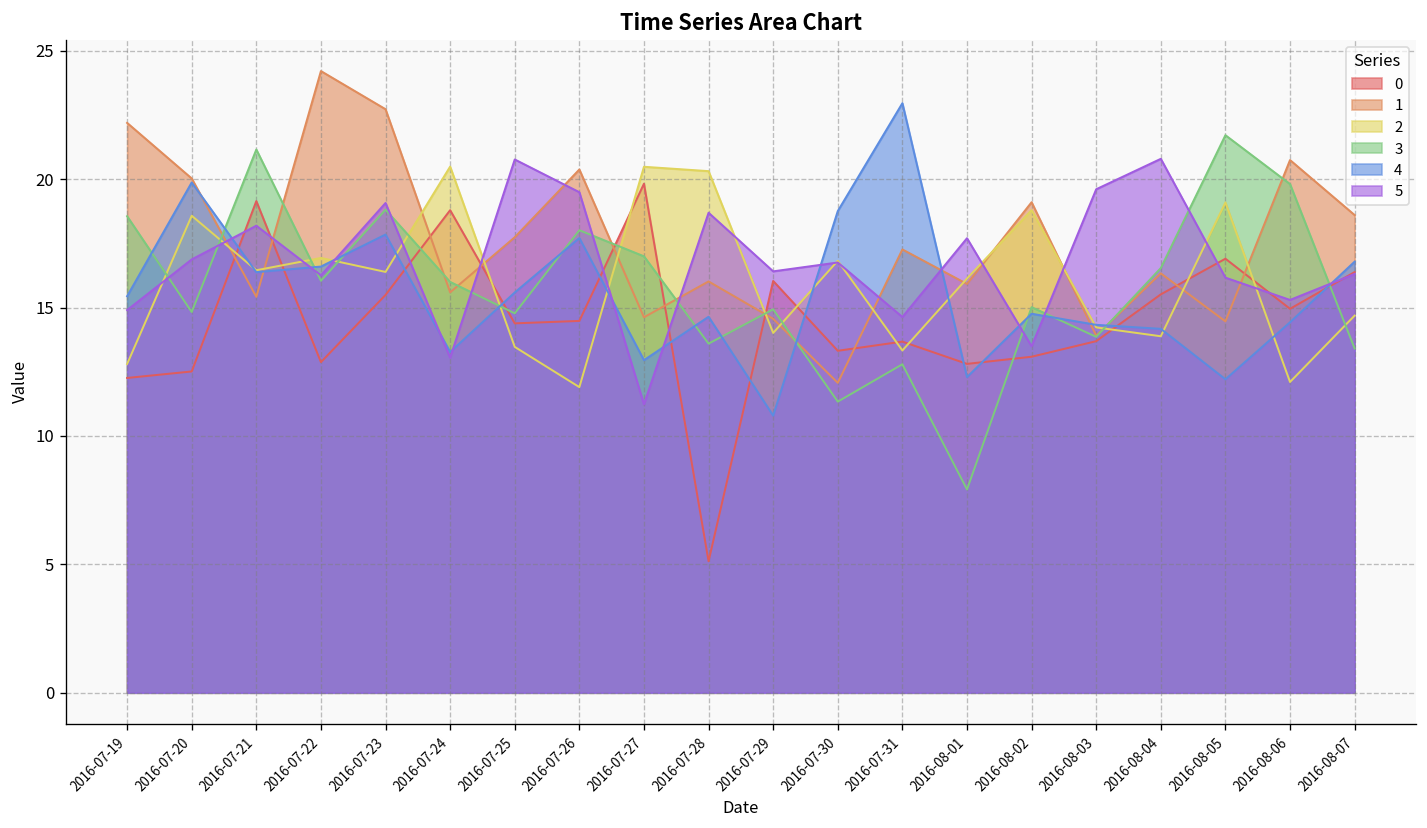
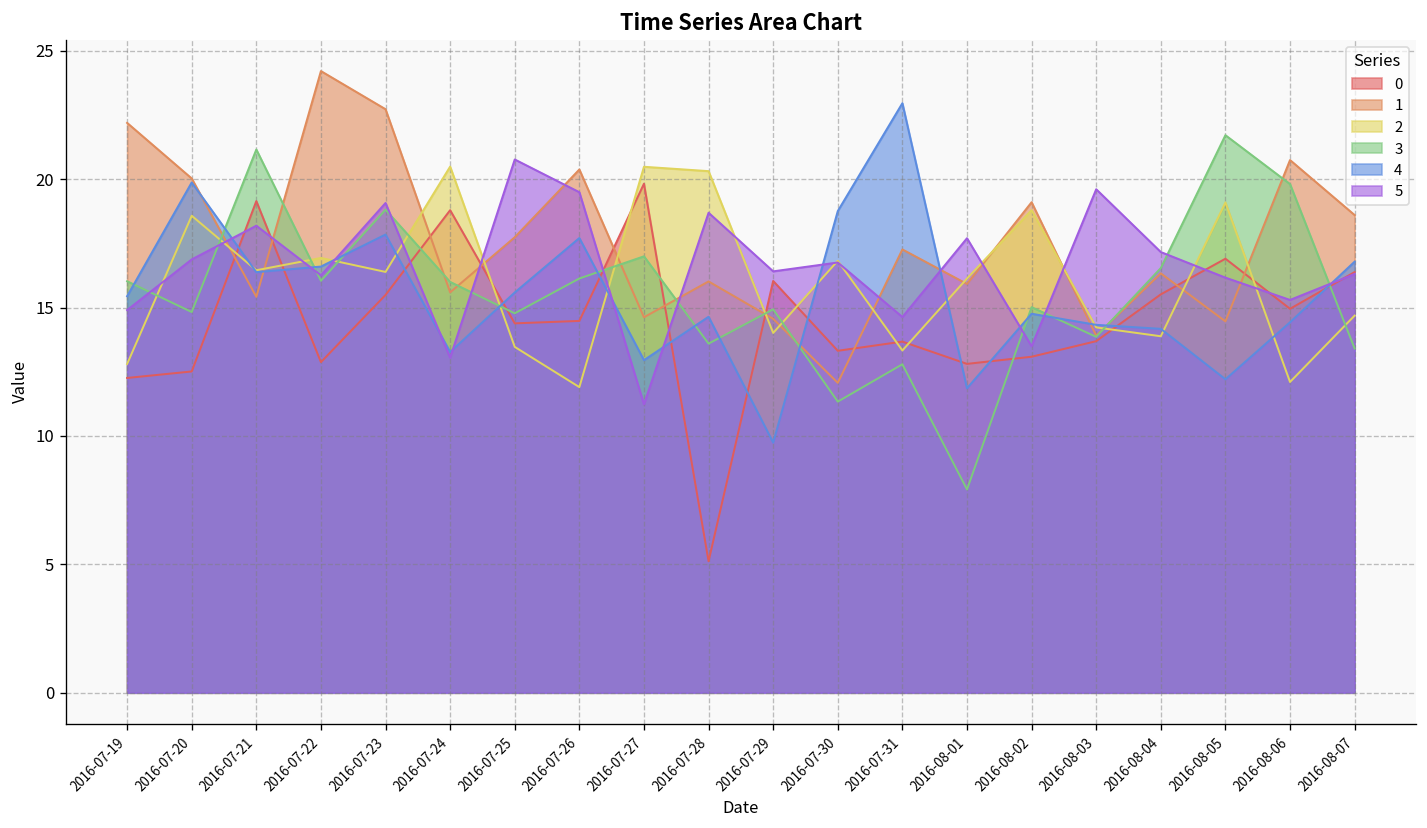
  {
    "2": {
      "2016-07-19": 12.8,
      "2016-07-20": 18.6,
      "2016-07-22": 16.9,
      "2016-07-23": 16.4,
      "2016-07-24": 20.5,
      "2016-07-25": 13.5,
      "2016-07-26": 11.9,
      "2016-07-27": 20.5,
      "2016-07-28": 20.3,
      "2016-07-29": 14.0,
      "2016-07-31": 13.3,
      "2016-08-01": 16.1,
      "2016-08-02": 18.8,
      "2016-08-04": 13.9,
      "2016-08-05": 19.1,
      "2016-08-06": 12.1,
      "2016-08-07": 14.7
    },
    "3": {
-     "2016-07-19": 18.6,
+     "2016-07-19": 16.0,
      "2016-07-20": 14.8,
      "2016-07-21": 21.2,
      "2016-07-22": 16.0,
      "2016-07-23": 18.8,
      "2016-07-24": 16.0,
      "2016-07-25": 14.8,
-     "2016-07-26": 18.0,
+     "2016-07-26": 16.1,
      "2016-07-27": 17.0,
      "2016-07-28": 13.6,
      "2016-07-29": 14.9,
      "2016-07-30": 11.3,
      "2016-07-31": 12.8,
      "2016-08-01": 7.9,
      "2016-08-02": 15.0,
      "2016-08-04": 16.5,
      "2016-08-05": 21.7,
      "2016-08-06": 19.8,
      "2016-08-07": 13.4
    },
    "4": {
      "2016-07-19": 15.4,
      "2016-07-20": 19.9,
      "2016-07-22": 16.6,
      "2016-07-23": 17.8,
      "2016-07-24": 13.3,
      "2016-07-25": 15.6,
      "2016-07-26": 17.7,
      "2016-07-27": 13.0,
      "2016-07-28": 14.6,
-     "2016-07-29": 10.8,
+     "2016-07-29": 9.7,
      "2016-07-30": 18.8,
      "2016-07-31": 23.0,
-     "2016-08-01": 12.3,
+     "2016-08-01": 11.9,
      "2016-08-02": 14.8,
      "2016-08-04": 14.2,
      "2016-08-05": 12.2,
      "2016-08-06": 14.4,
      "2016-08-07": 16.8
    },
    "5": {
      "2016-07-19": 14.9,
      "2016-07-20": 16.9,
      "2016-07-21": 18.2,
      "2016-07-22": 16.3,
      "2016-07-23": 19.1,
      "2016-07-24": 13.0,
      "2016-07-25": 20.8,
      "2016-07-26": 19.5,
      "2016-07-27": 11.2,
      "2016-07-28": 18.7,
      "2016-07-29": 16.4,
      "2016-07-31": 14.6,
      "2016-08-01": 17.7,
      "2016-08-02": 13.5,
      "2016-08-03": 19.6,
-     "2016-08-04": 20.8,
+     "2016-08-04": 17.2,
      "2016-08-05": 16.2,
      "2016-08-06": 15.3
    }
  }
